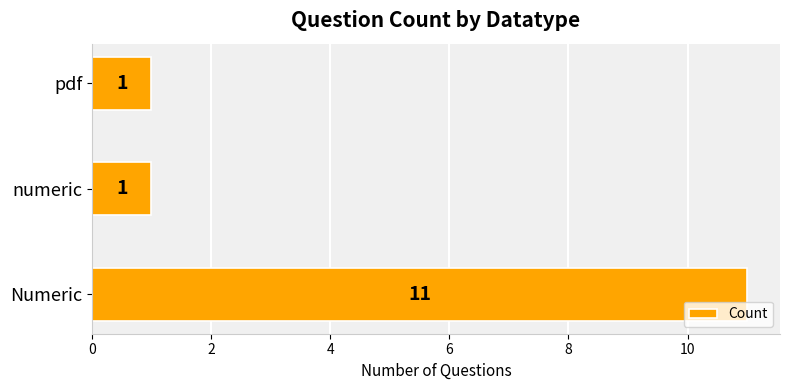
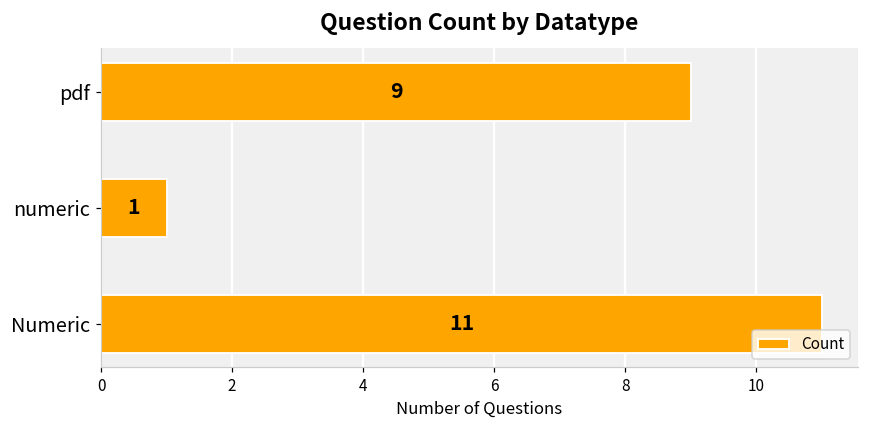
  {
-   "pdf": 1,
+   "pdf": 9,
    "numeric": 1,
    "Numeric": 11
  }
